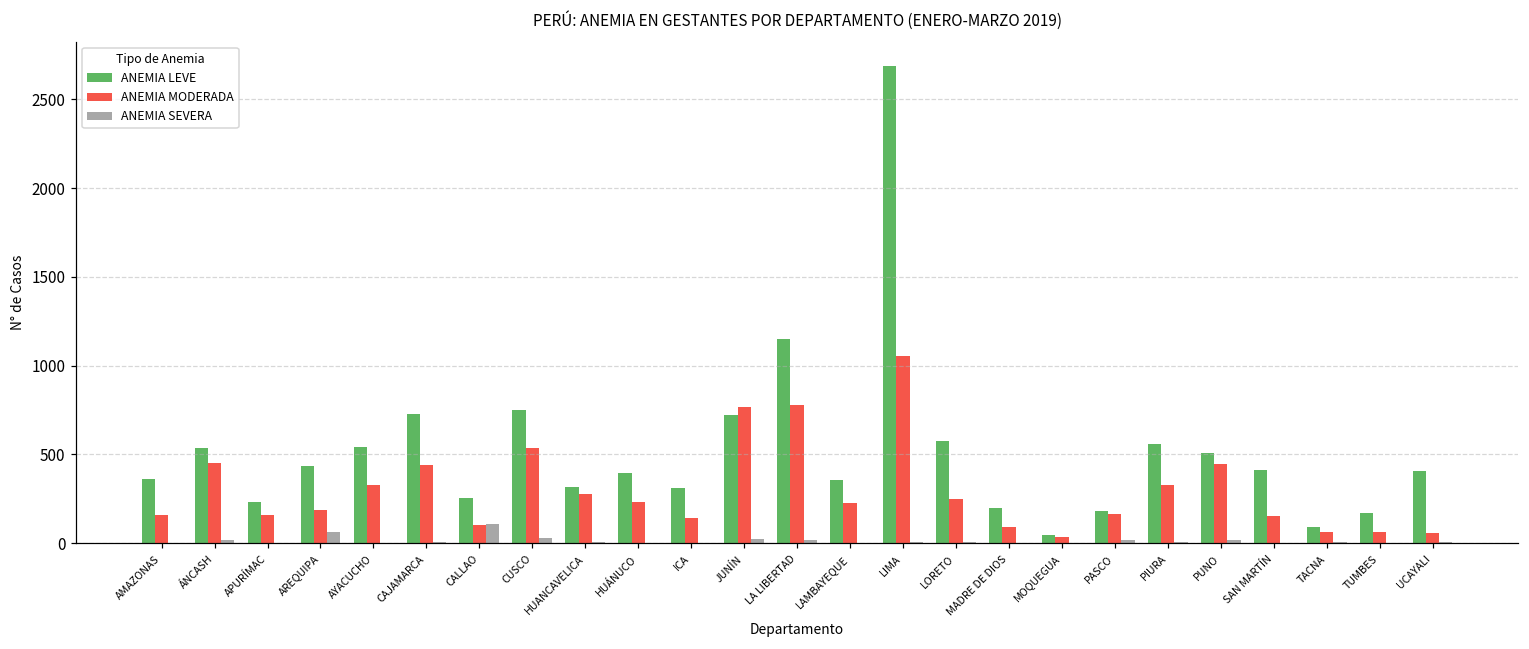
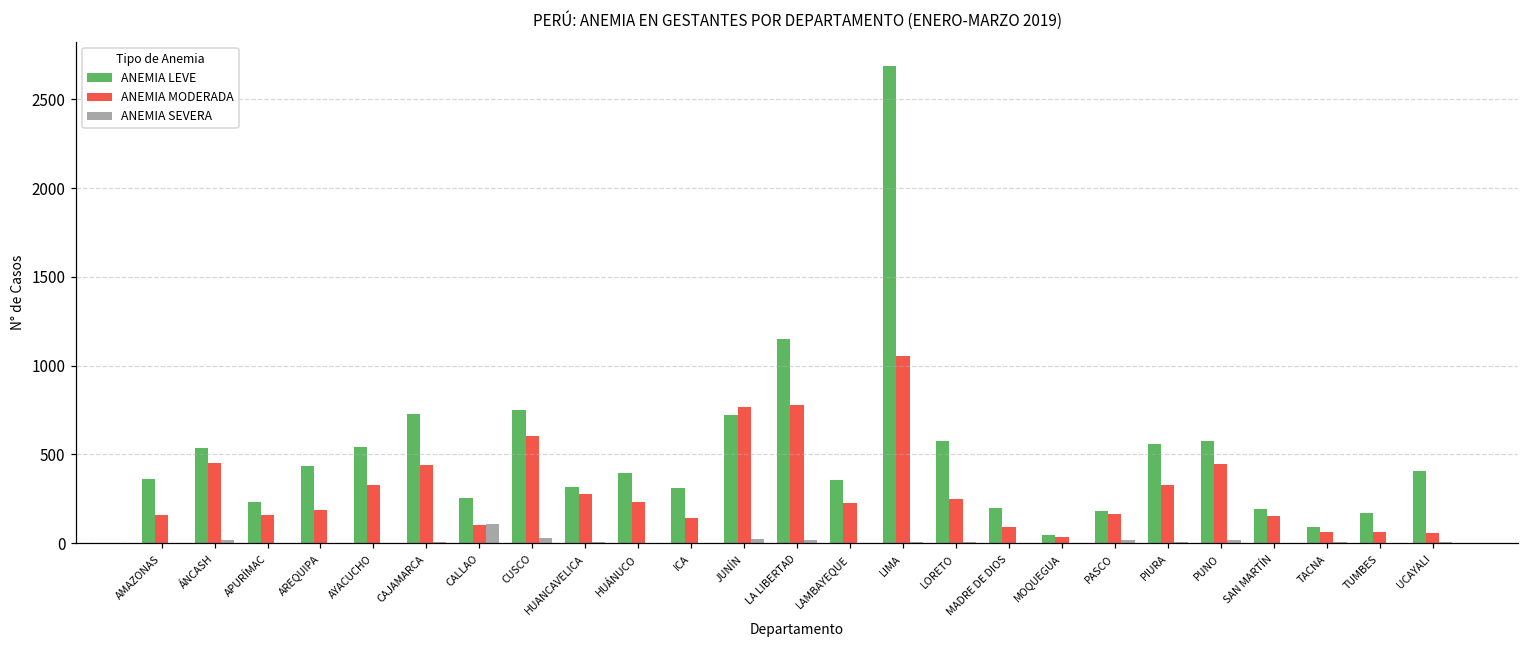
  {
    "ANEMIA LEVE": {
      "AMAZONAS": 360,
      "ÁNCASH": 530,
      "APURÍMAC": 230,
      "AREQUIPA": 440,
      "AYACUCHO": 540,
      "CAJAMARCA": 730,
      "CALLAO": 250,
      "CUSCO": 750,
      "HUANCAVELICA": 320,
      "HUÁNUCO": 400,
      "ICA": 310,
      "JUNÍN": 720,
      "LA LIBERTAD": 1150,
      "LAMBAYEQUE": 350,
      "LIMA": 2690,
      "LORETO": 580,
      "MADRE DE DIOS": 200,
      "MOQUEGUA": 50,
      "PASCO": 180,
      "PIURA": 560,
-     "PUNO": 510,
-     "SAN MARTÍN": 410,
+     "PUNO": 580,
+     "SAN MARTÍN": 190,
      "TACNA": 90,
      "TUMBES": 170,
      "UCAYALI": 410
    },
    "ANEMIA MODERADA": {
      "AMAZONAS": 160,
      "ÁNCASH": 450,
      "APURÍMAC": 160,
      "AREQUIPA": 190,
      "AYACUCHO": 330,
      "CAJAMARCA": 440,
      "CALLAO": 100,
-     "CUSCO": 540,
+     "CUSCO": 600,
      "HUANCAVELICA": 280,
      "HUÁNUCO": 230,
      "ICA": 140,
      "JUNÍN": 760,
      "LA LIBERTAD": 780,
      "LAMBAYEQUE": 230,
      "LIMA": 1050,
      "LORETO": 250,
      "MADRE DE DIOS": 90,
      "MOQUEGUA": 40,
      "PASCO": 160,
      "PIURA": 330,
      "PUNO": 440,
      "SAN MARTÍN": 160,
      "TACNA": 70,
      "TUMBES": 70,
      "UCAYALI": 60
    },
    "ANEMIA SEVERA": {
      "APURÍMAC": 0,
-     "AREQUIPA": 60,
+     "AREQUIPA": 0,
      "CALLAO": 110,
      "CUSCO": 30,
      "JUNÍN": 20,
      "LA LIBERTAD": 20,
      "MOQUEGUA": 0,
      "PASCO": 20,
      "PUNO": 20,
      "TUMBES": 0
    }
  }
